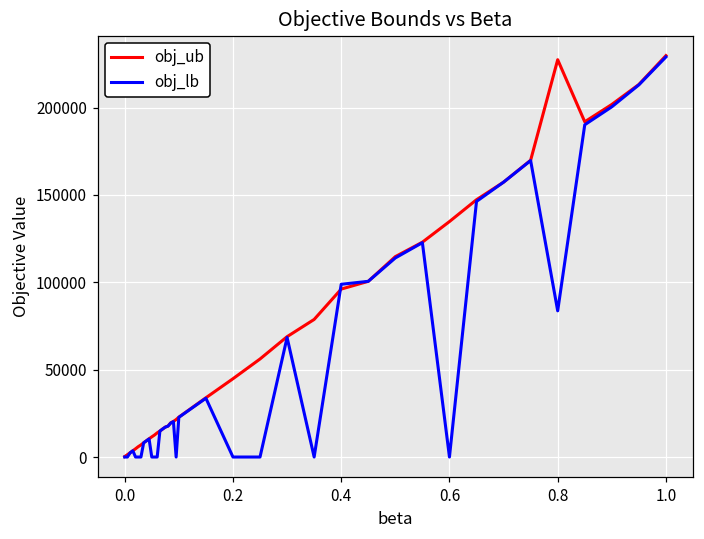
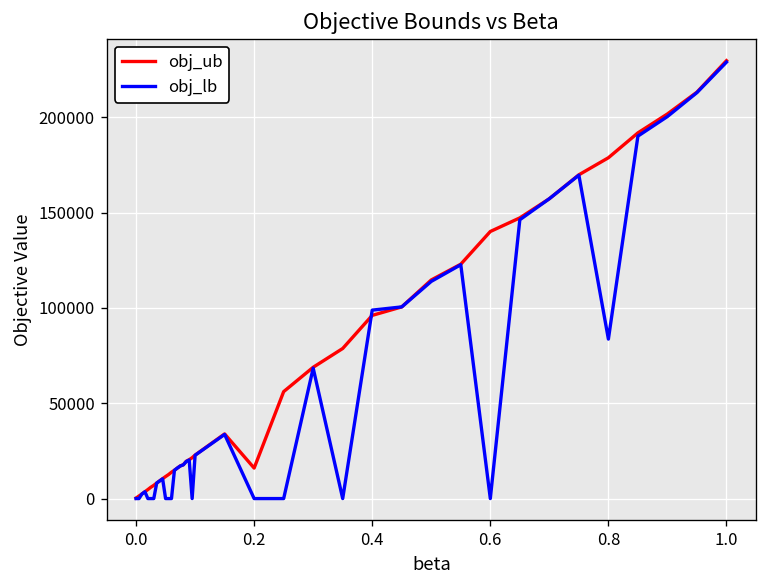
  {
    "obj_ub": {
-     "0.2": 45000,
+     "0.2": 16000,
      "0.4": 96000,
-     "0.6": 135000,
-     "0.8": 227000
+     "0.6": 140000,
+     "0.8": 179000
    },
    "obj_lb": {
      "0.2": 0,
      "0.4": 99000,
      "0.6": 0,
      "0.8": 84000
    }
  }
